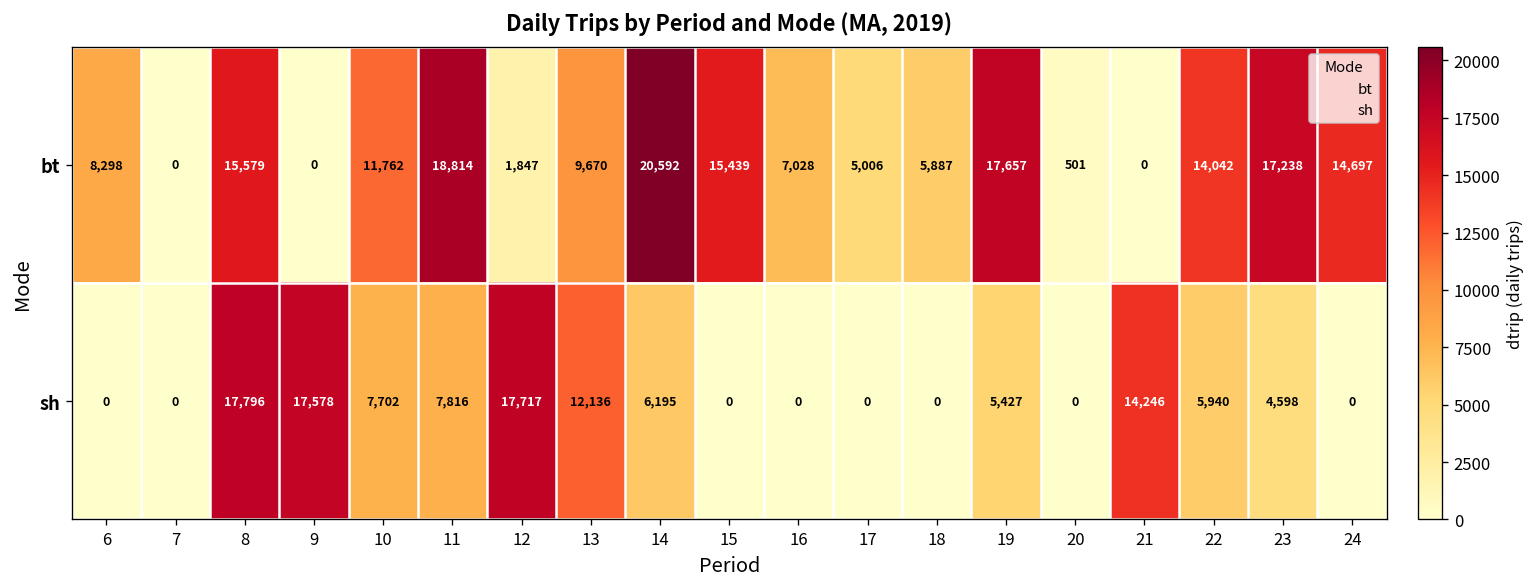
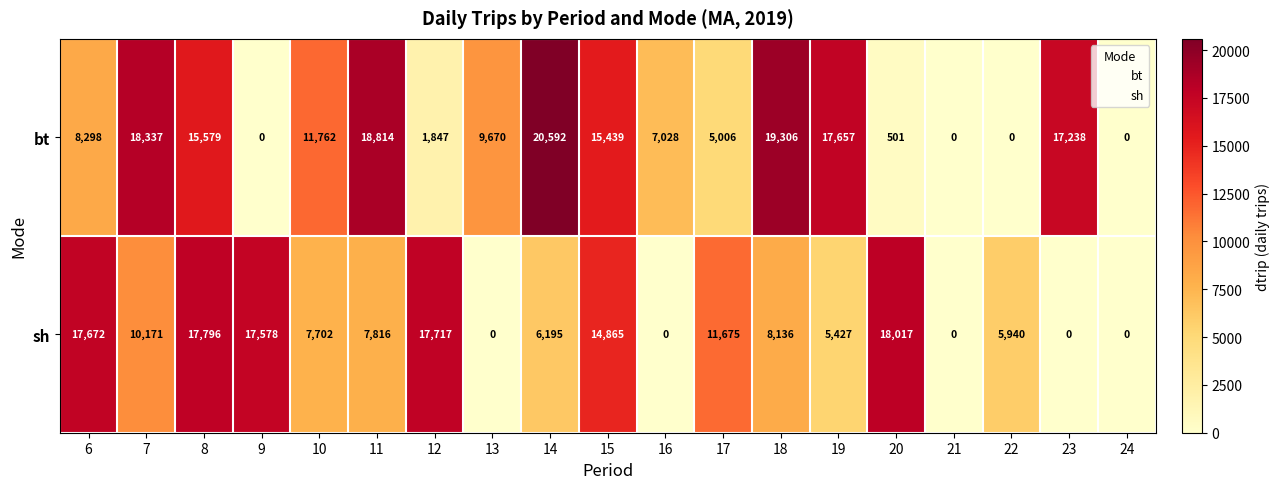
  {
    "bt": {
      "6": "8,298",
-     "7": "0",
+     "7": "18,337",
      "8": "15,579",
      "9": "0",
      "10": "11,762",
      "11": "18,814",
      "12": "1,847",
      "13": "9,670",
      "14": "20,592",
      "15": "15,439",
      "16": "7,028",
      "17": "5,006",
-     "18": "5,887",
+     "18": "19,306",
      "19": "17,657",
      "20": "501",
      "21": "0",
-     "22": "14,042",
+     "22": "0",
      "23": "17,238",
-     "24": "14,697"
+     "24": "0"
    },
    "sh": {
-     "6": "0",
-     "7": "0",
+     "6": "17,672",
+     "7": "10,171",
      "8": "17,796",
      "9": "17,578",
      "10": "7,702",
      "11": "7,816",
      "12": "17,717",
-     "13": "12,136",
+     "13": "0",
      "14": "6,195",
-     "15": "0",
+     "15": "14,865",
      "16": "0",
-     "17": "0",
-     "18": "0",
+     "17": "11,675",
+     "18": "8,136",
      "19": "5,427",
-     "20": "0",
-     "21": "14,246",
+     "20": "18,017",
+     "21": "0",
      "22": "5,940",
-     "23": "4,598",
+     "23": "0",
      "24": "0"
    }
  }
